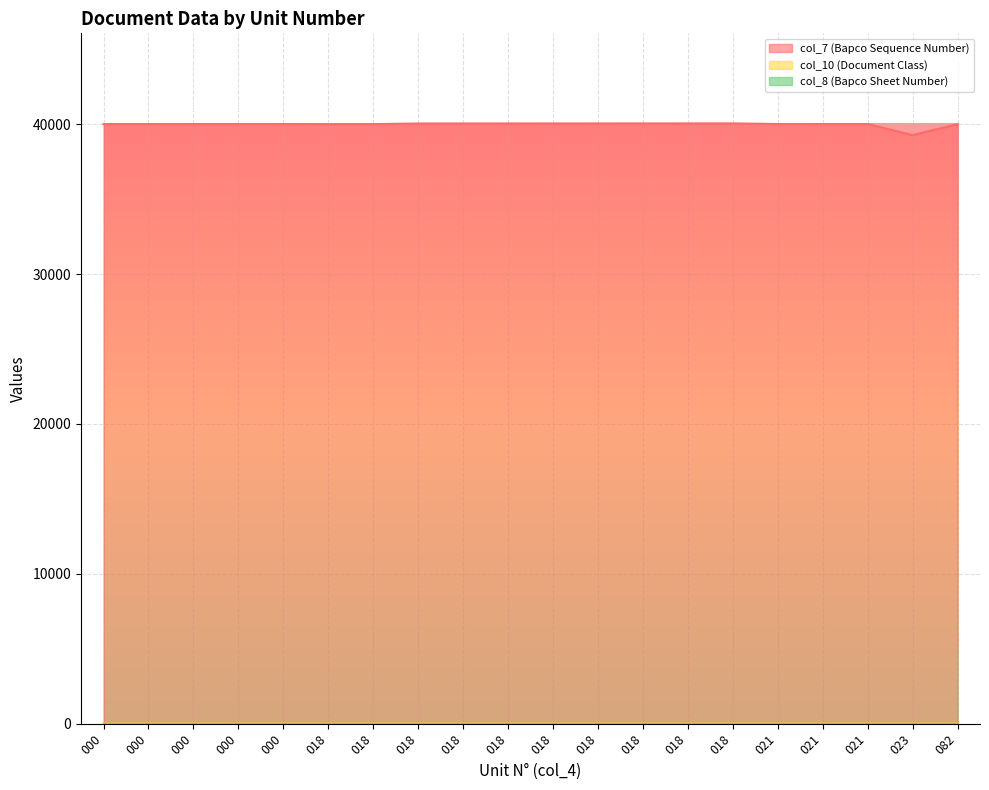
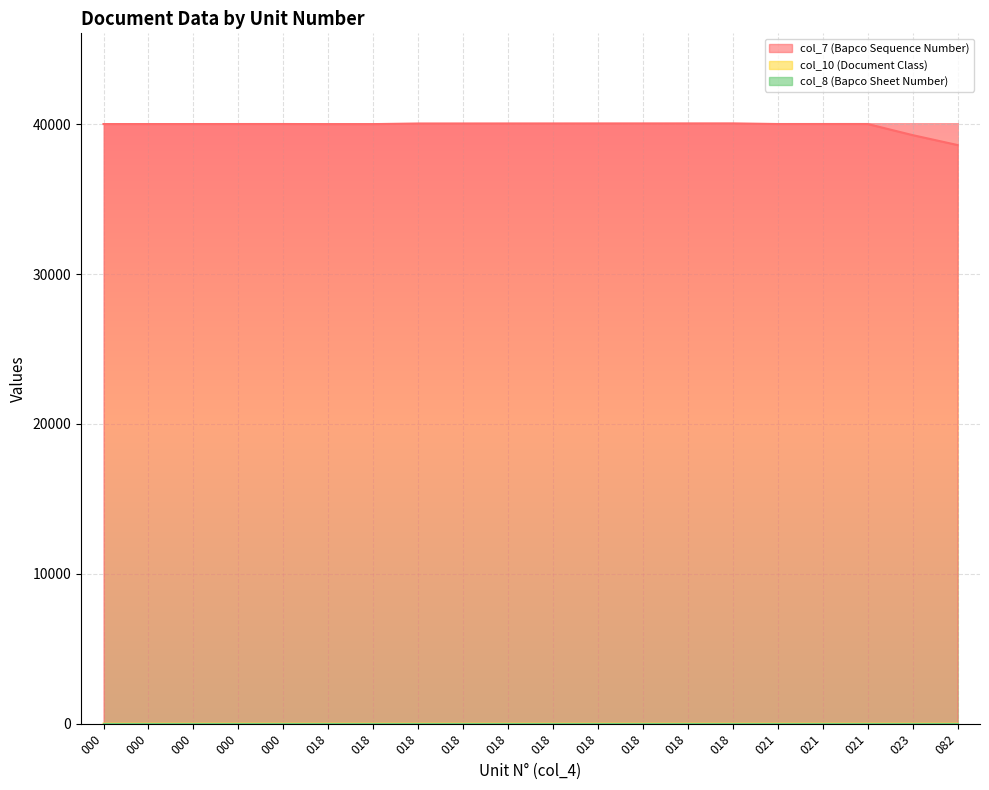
  {
    "col_7 (Bapco Sequence Number)": {
      "023": 39300,
-     "082": 40000
+     "082": 38600
    },
    "col_8 (Bapco Sheet Number)": {
      "023": 0,
      "082": 0
    }
  }
